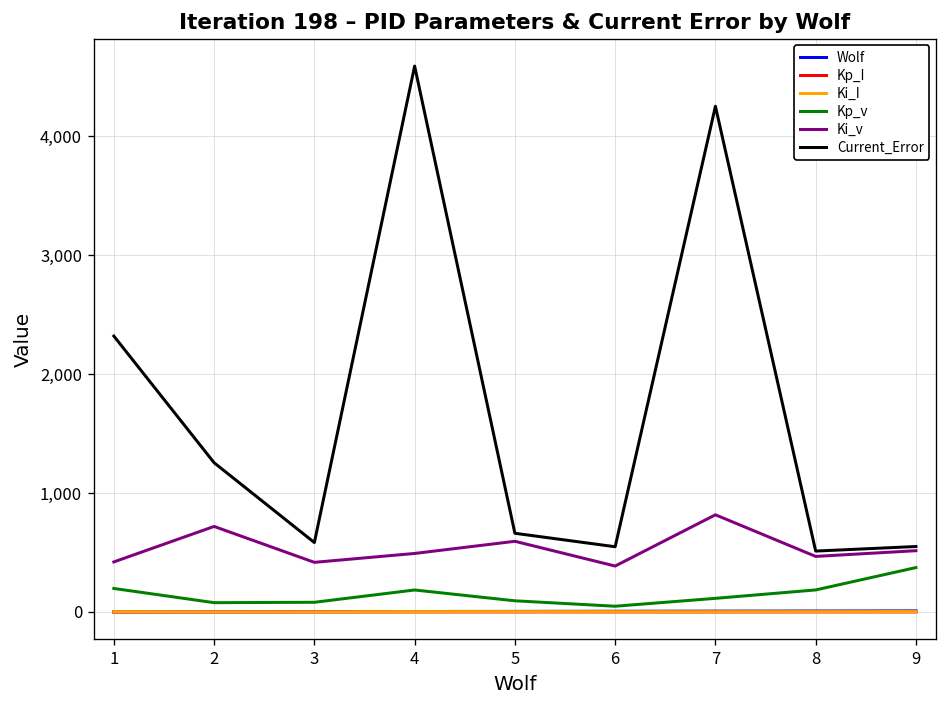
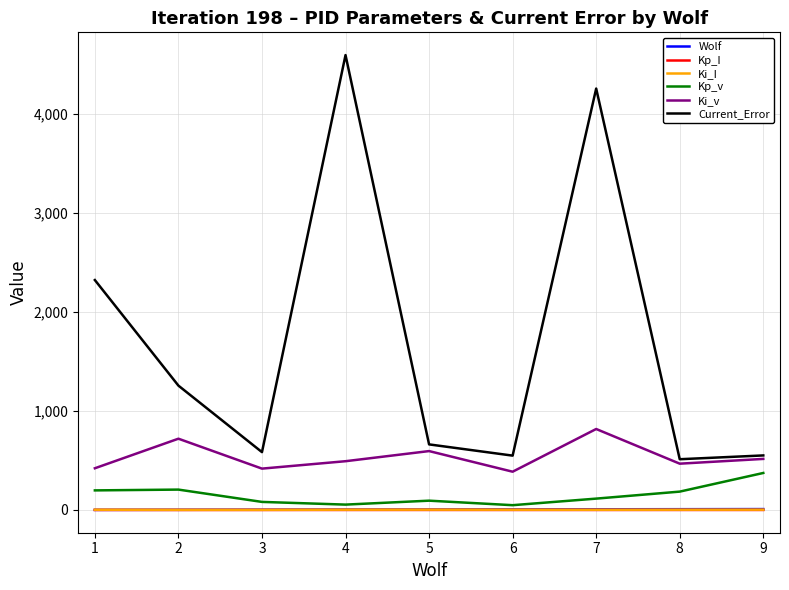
  {
    "Kp_v": {
      "1": "200",
-     "2": "100",
+     "2": "200",
      "3": "100",
-     "4": "200",
+     "4": "100",
      "5": "100",
      "6": "0",
      "7": "100",
      "8": "200",
      "9": "400"
    },
    "Ki_v": {
      "1": "400",
      "2": "700",
      "3": "400",
      "4": "500",
      "5": "600",
      "6": "400",
      "7": "800",
      "8": "500",
      "9": "500"
    },
    "Current_Error": {
      "1": "2,300",
      "2": "1,300",
      "3": "600",
      "4": "4,600",
      "5": "700",
      "6": "500",
      "7": "4,300",
      "8": "500",
      "9": "600"
    }
  }
